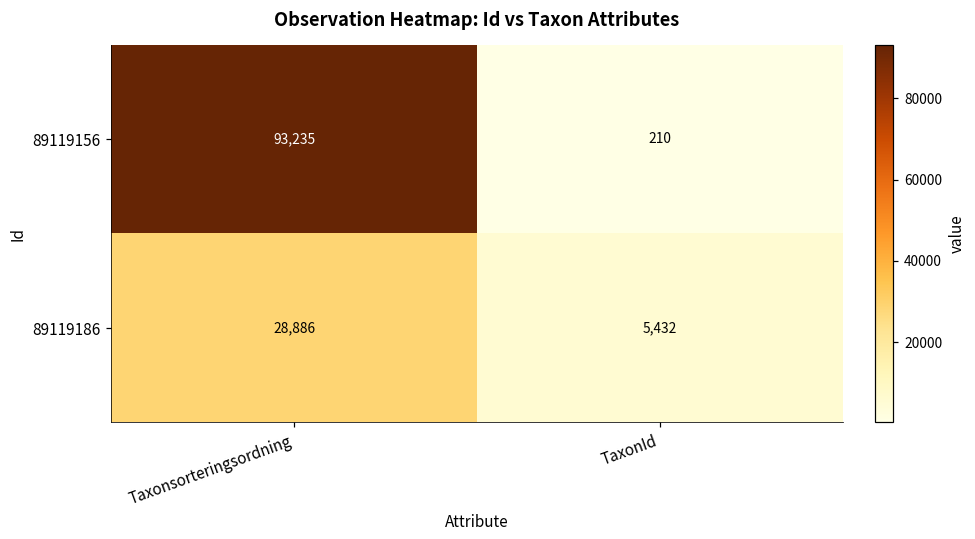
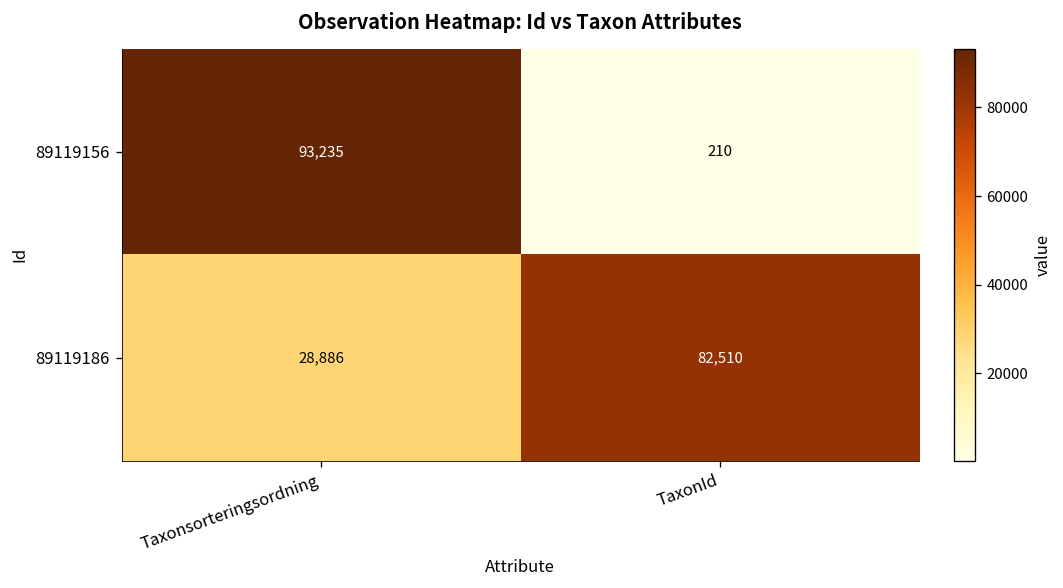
  {
    "89119156": {
      "Taxonsorteringsordning": "93,235",
      "TaxonId": "210"
    },
    "89119186": {
      "Taxonsorteringsordning": "28,886",
-     "TaxonId": "5,432"
+     "TaxonId": "82,510"
    }
  }
